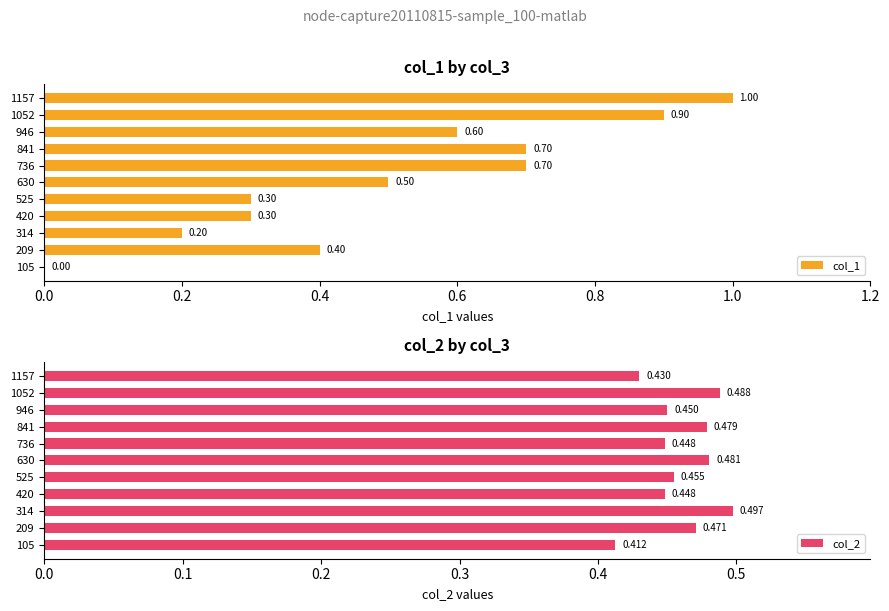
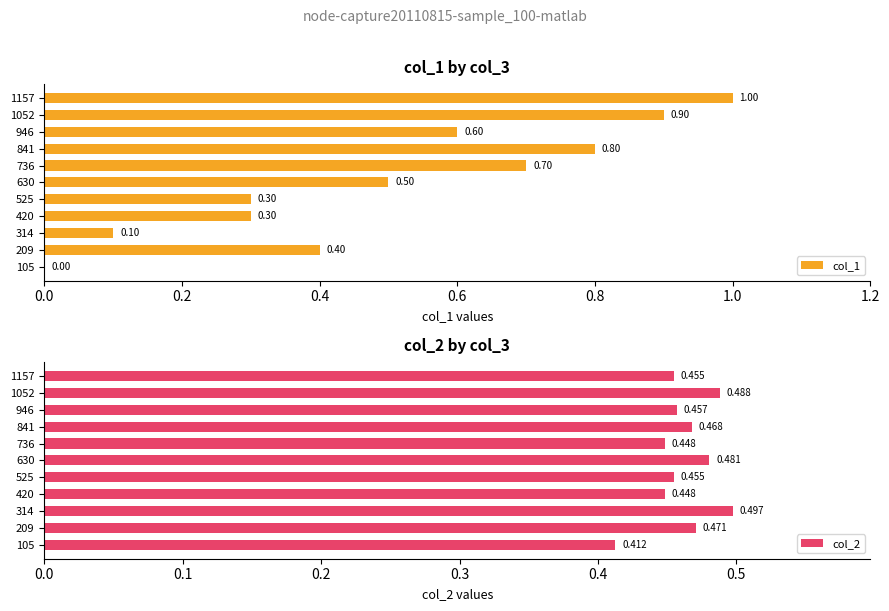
  {
    "col_1 by col_3": {
      "1157": 1.00,
      "1052": 0.90,
      "946": 0.60,
-     "841": 0.70,
+     "841": 0.80,
      "736": 0.70,
      "630": 0.50,
      "525": 0.30,
      "420": 0.30,
-     "314": 0.20,
+     "314": 0.10,
      "209": 0.40,
      "105": 0.00
    },
    "col_2 by col_3": {
-     "1157": 0.430,
+     "1157": 0.455,
      "1052": 0.488,
-     "946": 0.450,
-     "841": 0.479,
+     "946": 0.457,
+     "841": 0.468,
      "736": 0.448,
      "630": 0.481,
      "525": 0.455,
      "420": 0.448,
      "314": 0.497,
      "209": 0.471,
      "105": 0.412
    }
  }
